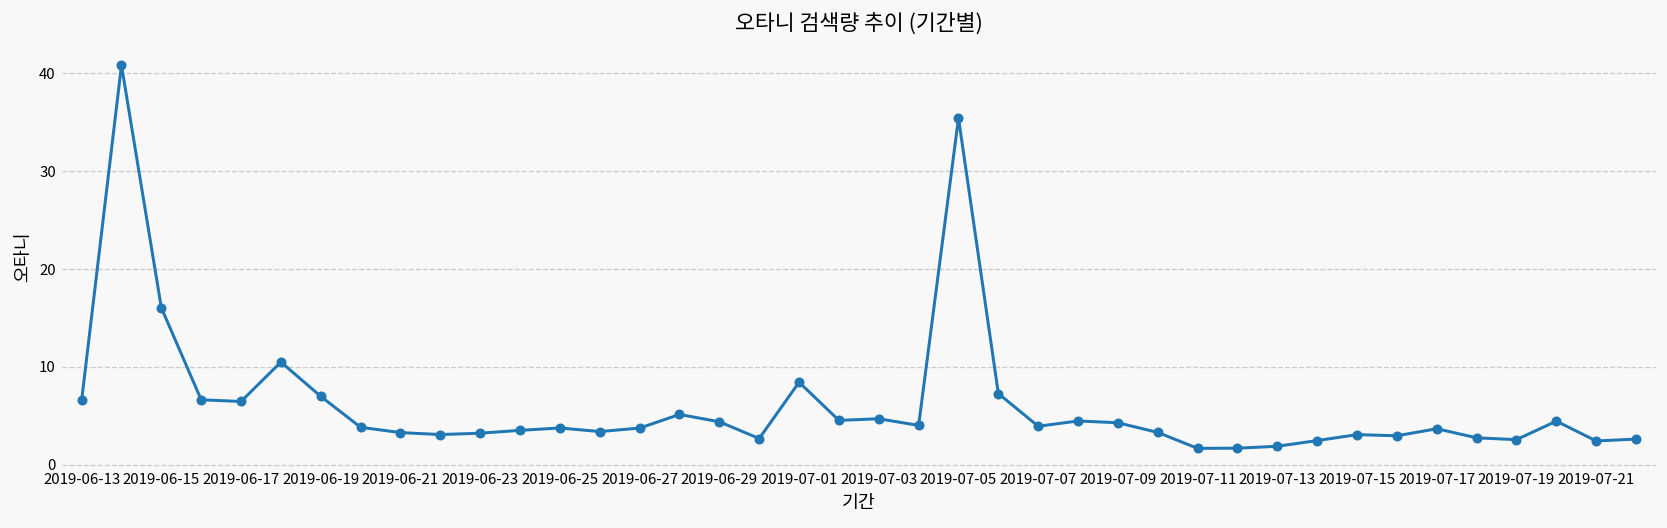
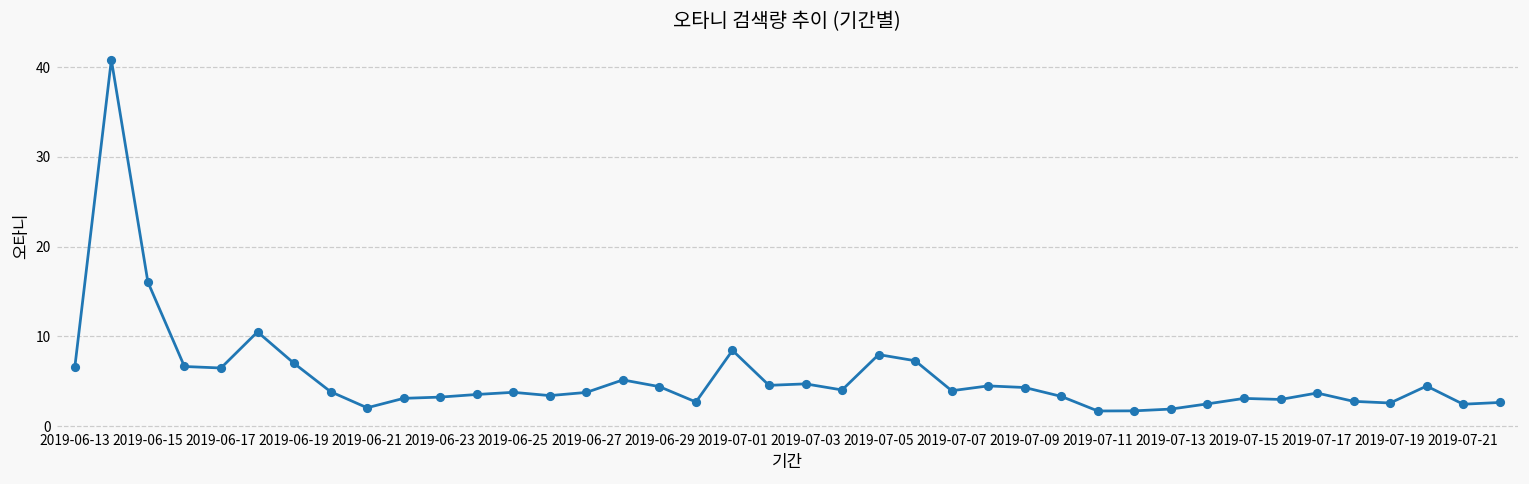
  {
    "2019-06-13": 7,
    "2019-06-15": 16,
    "2019-06-17": 6,
    "2019-06-19": 7,
-   "2019-06-21": 3,
+   "2019-06-21": 2,
    "2019-06-23": 3,
    "2019-06-25": 4,
    "2019-06-27": 4,
    "2019-06-29": 4,
    "2019-07-01": 8,
    "2019-07-03": 5,
-   "2019-07-05": 35,
+   "2019-07-05": 8,
    "2019-07-07": 4,
    "2019-07-09": 4,
    "2019-07-11": 2,
    "2019-07-13": 2,
    "2019-07-15": 3,
    "2019-07-17": 4,
    "2019-07-19": 3,
    "2019-07-21": 2
  }
